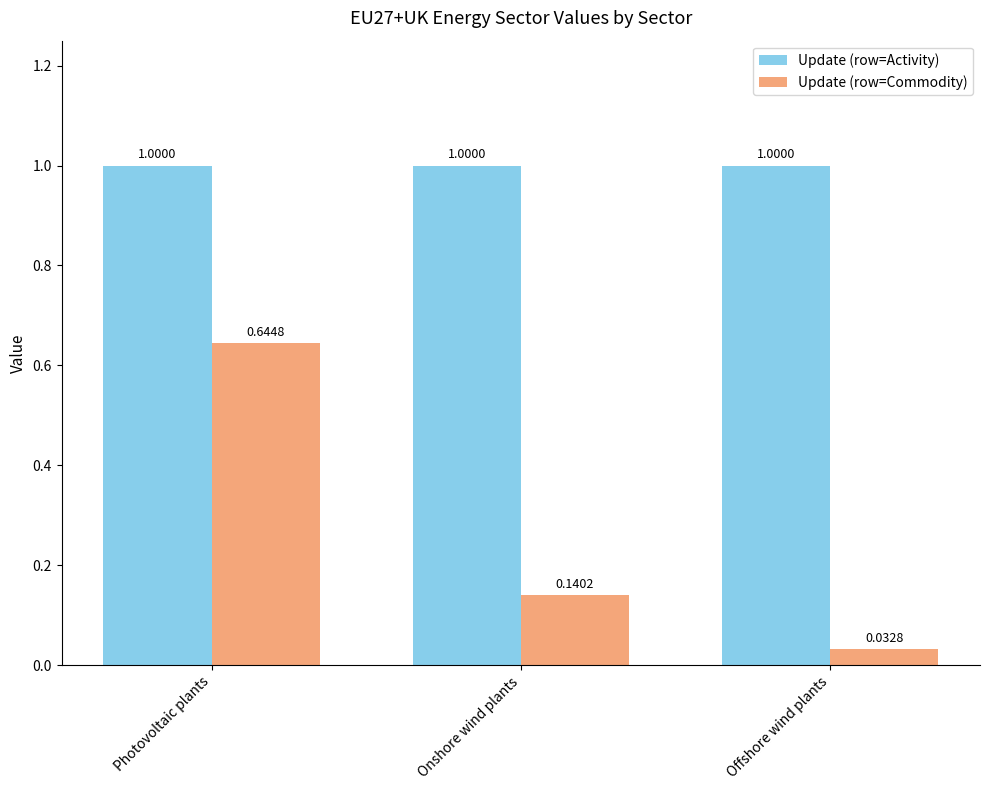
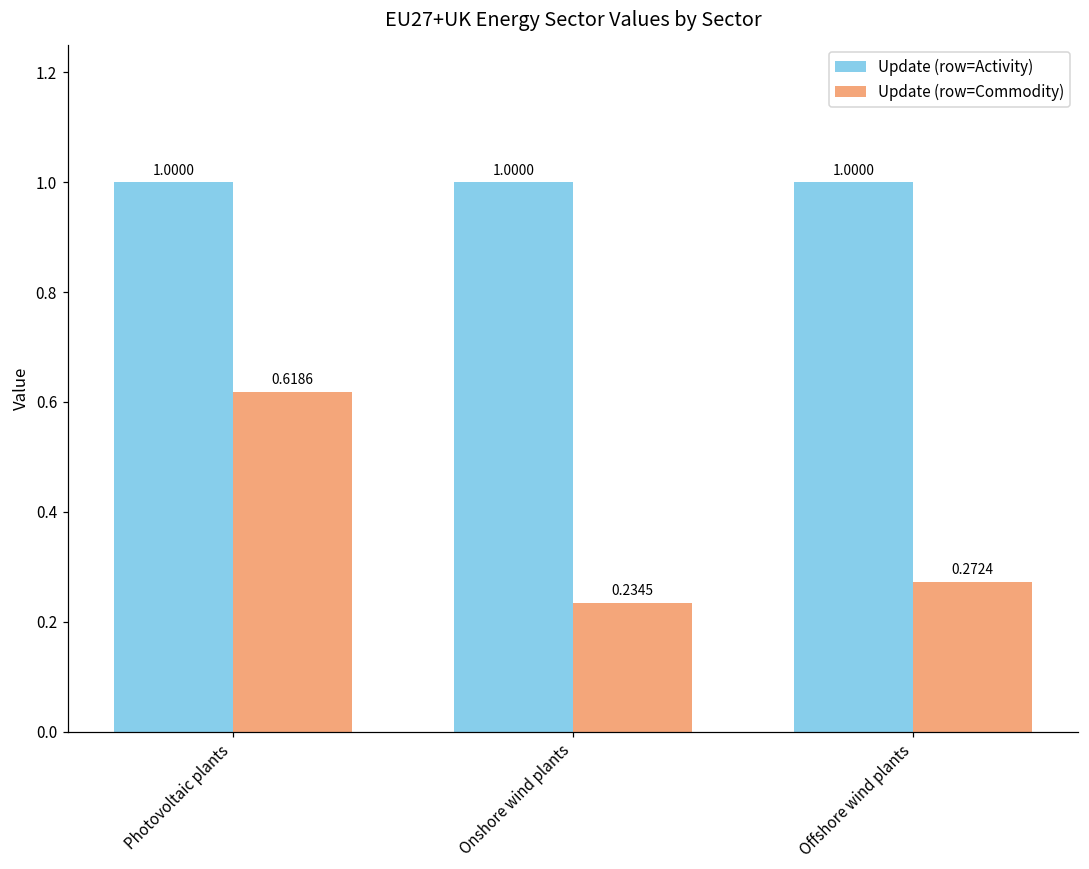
  {
    "Update (row=Activity)": {
      "Photovoltaic plants": 1.0000,
      "Onshore wind plants": 1.0000,
      "Offshore wind plants": 1.0000
    },
    "Update (row=Commodity)": {
-     "Photovoltaic plants": 0.6448,
-     "Onshore wind plants": 0.1402,
-     "Offshore wind plants": 0.0328
+     "Photovoltaic plants": 0.6186,
+     "Onshore wind plants": 0.2345,
+     "Offshore wind plants": 0.2724
    }
  }
